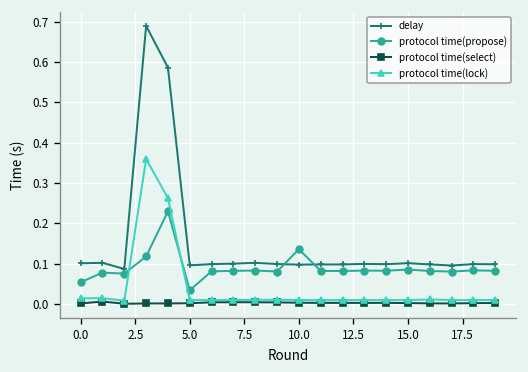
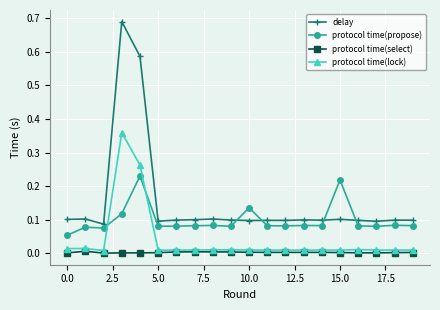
  {
    "protocol time(propose)": {
      "0.0": 0.05,
-     "5.0": 0.03,
+     "5.0": 0.08,
      "10.0": 0.14,
-     "15.0": 0.09
+     "15.0": 0.22
    },
    "protocol time(lock)": {
      "0.0": 0.01,
      "5.0": 0.01
    }
  }
